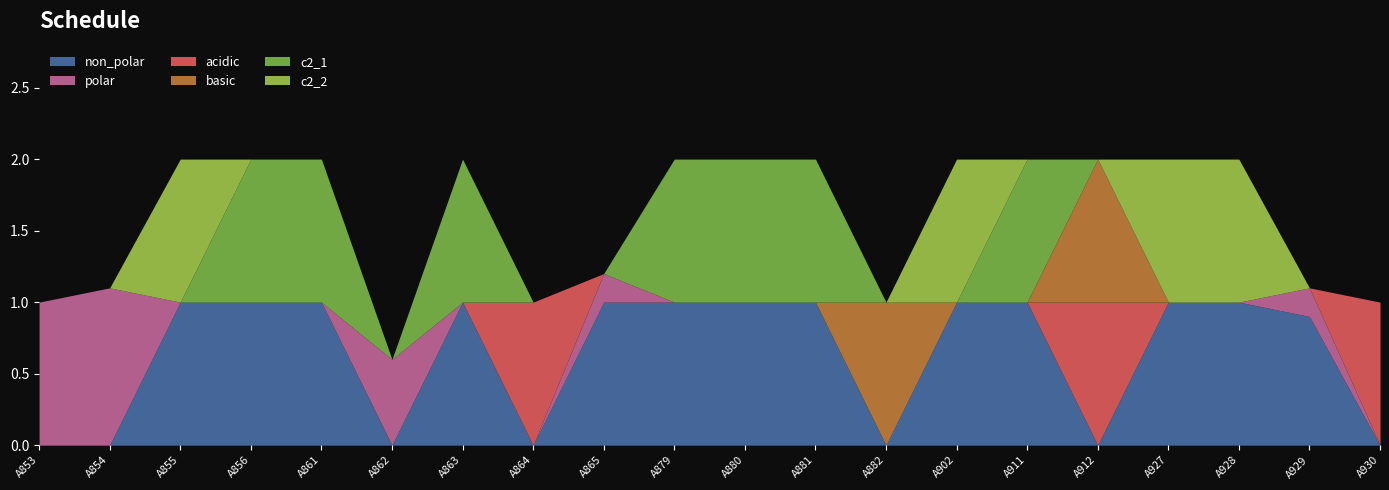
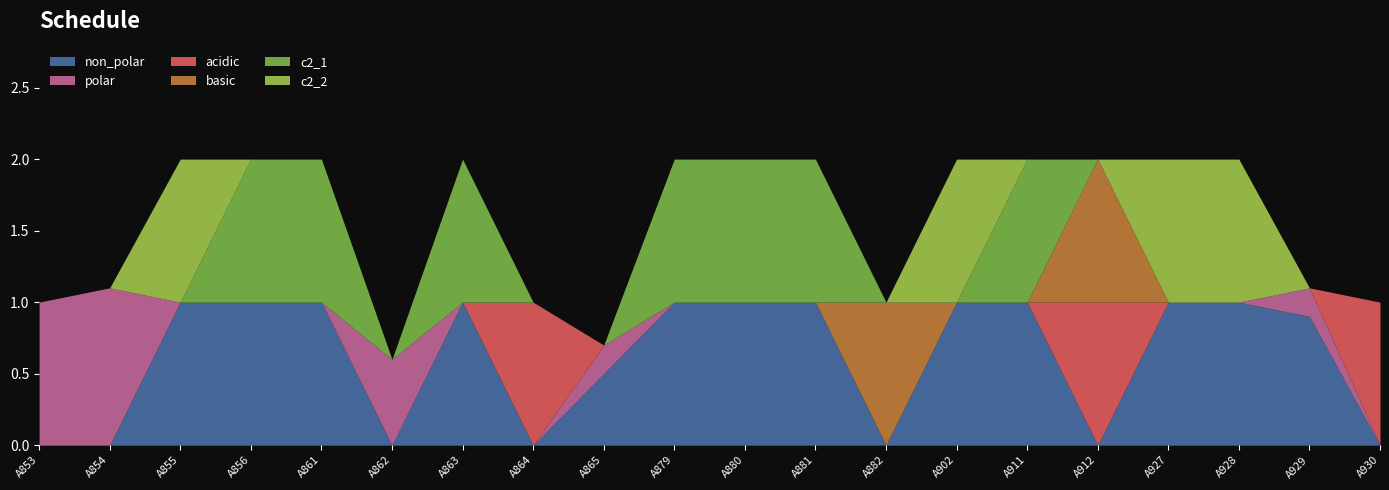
  {
    "non_polar": {
      "A853": 0.0,
      "A854": 0.0,
      "A862": 0.0,
-     "A865": 1.0,
+     "A865": 0.5,
      "A929": 0.9
    }
  }
